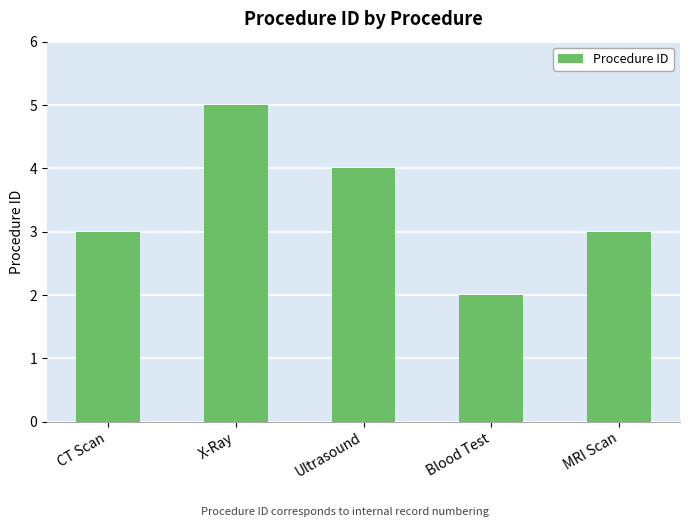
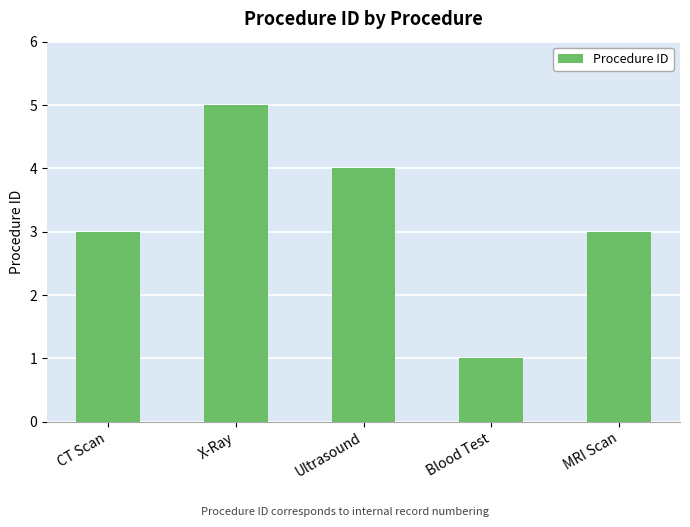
  {
    "CT Scan": 3,
    "X-Ray": 5,
    "Ultrasound": 4,
-   "Blood Test": 2,
+   "Blood Test": 1,
    "MRI Scan": 3
  }
